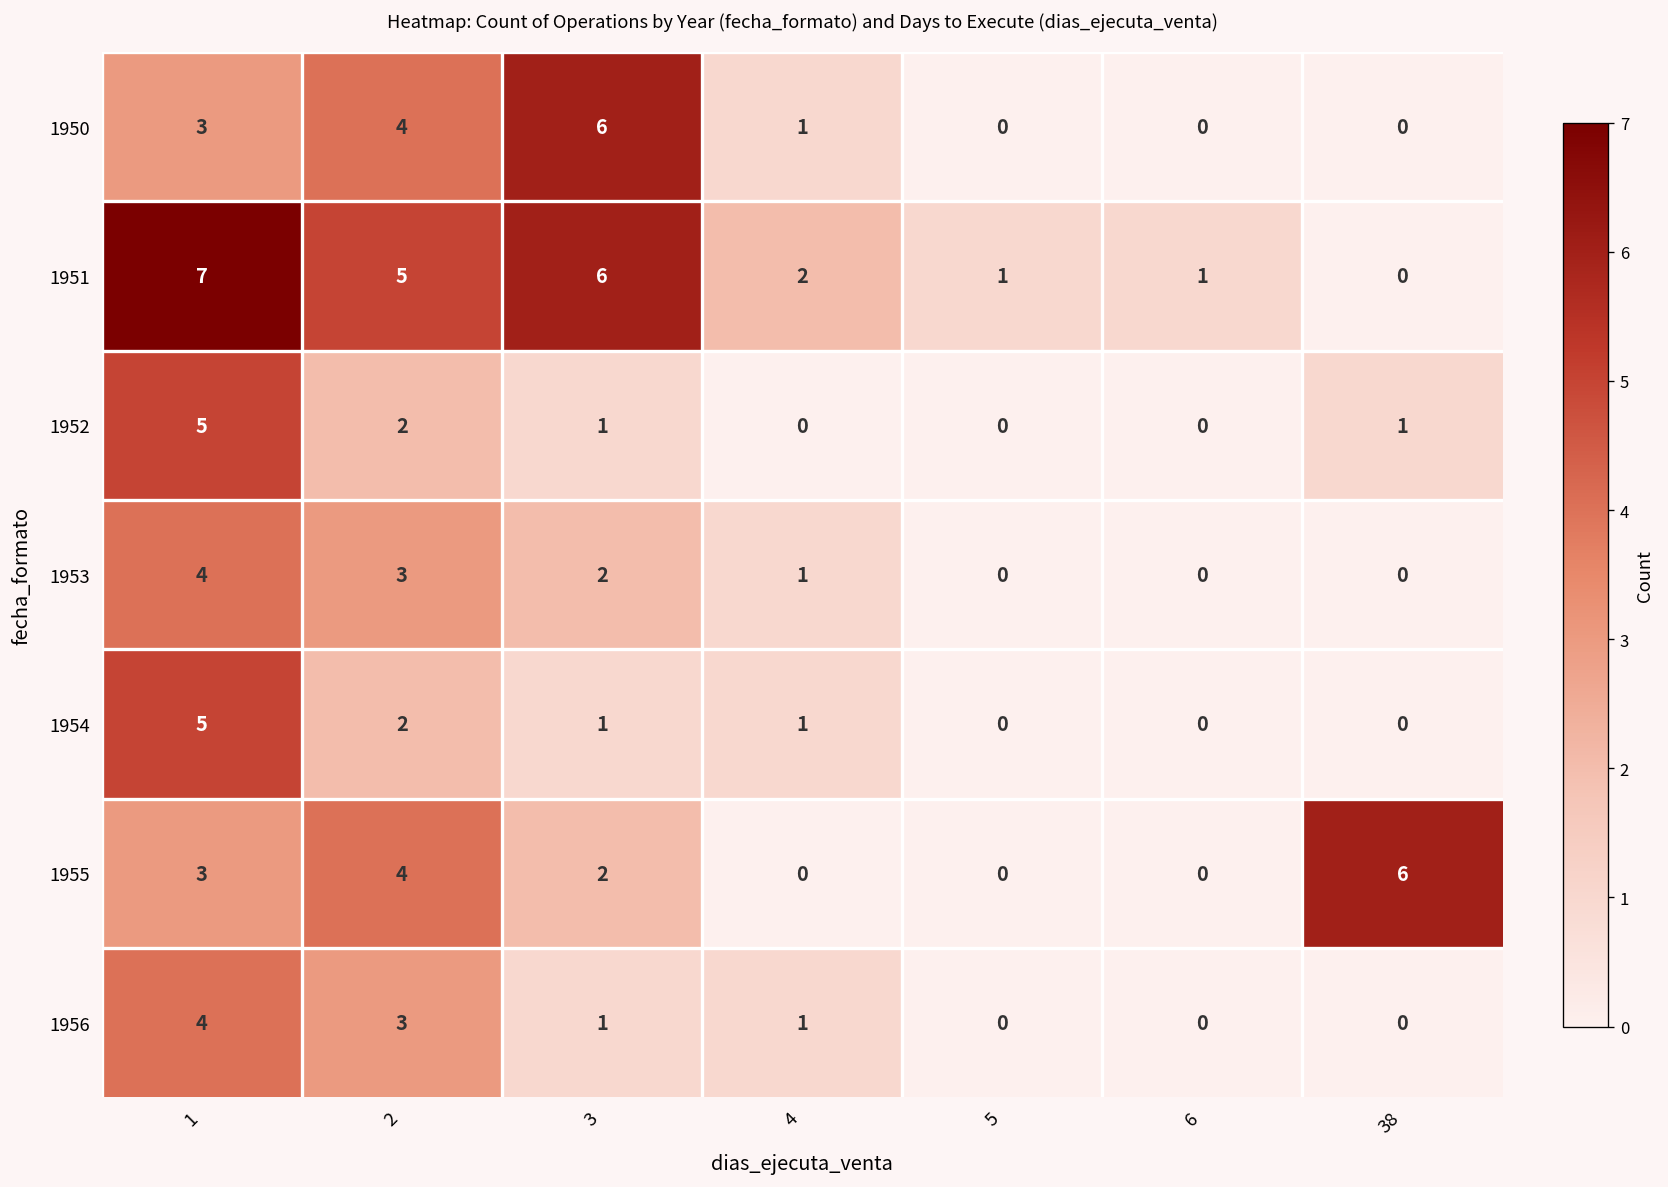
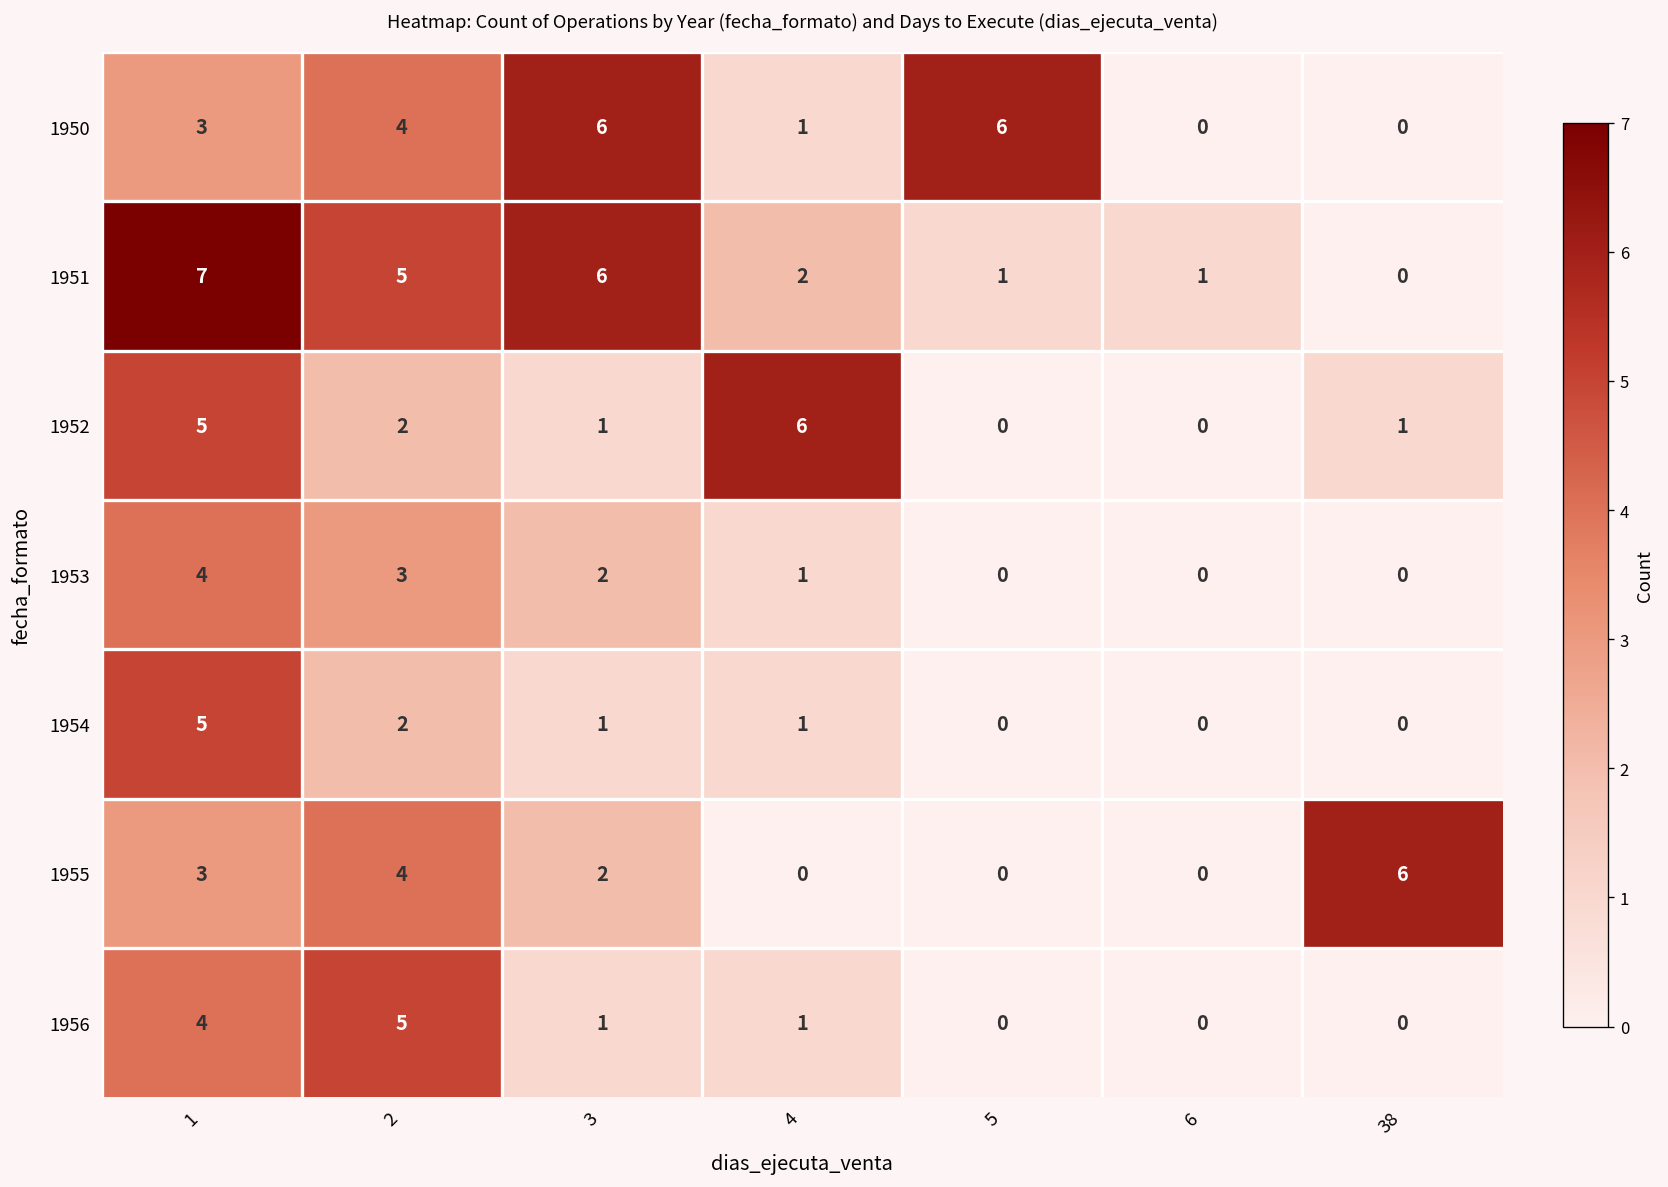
  {
    "1950": {
      "1": 3,
      "2": 4,
      "3": 6,
      "4": 1,
-     "5": 0,
+     "5": 6,
      "6": 0,
      "38": 0
    },
    "1951": {
      "1": 7,
      "2": 5,
      "3": 6,
      "4": 2,
      "5": 1,
      "6": 1,
      "38": 0
    },
    "1952": {
      "1": 5,
      "2": 2,
      "3": 1,
-     "4": 0,
+     "4": 6,
      "5": 0,
      "6": 0,
      "38": 1
    },
    "1953": {
      "1": 4,
      "2": 3,
      "3": 2,
      "4": 1,
      "5": 0,
      "6": 0,
      "38": 0
    },
    "1954": {
      "1": 5,
      "2": 2,
      "3": 1,
      "4": 1,
      "5": 0,
      "6": 0,
      "38": 0
    },
    "1955": {
      "1": 3,
      "2": 4,
      "3": 2,
      "4": 0,
      "5": 0,
      "6": 0,
      "38": 6
    },
    "1956": {
      "1": 4,
-     "2": 3,
+     "2": 5,
      "3": 1,
      "4": 1,
      "5": 0,
      "6": 0,
      "38": 0
    }
  }
